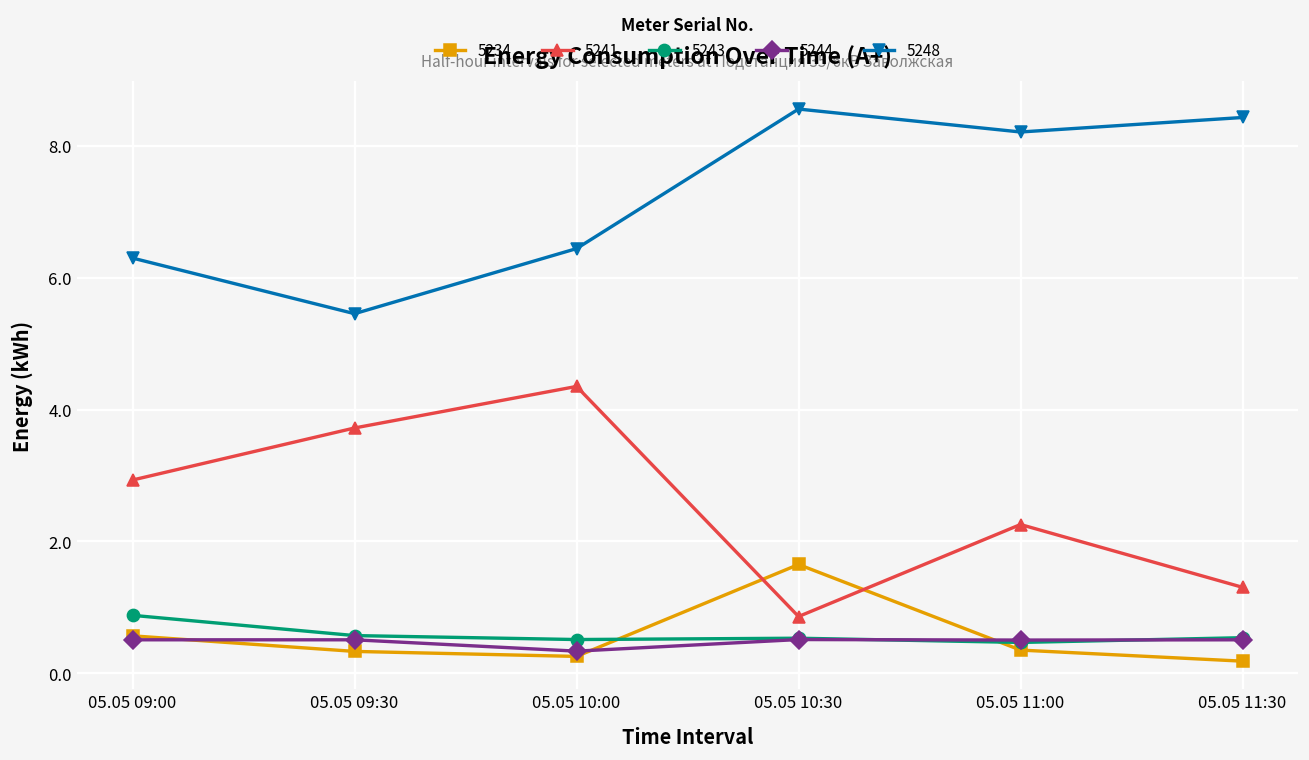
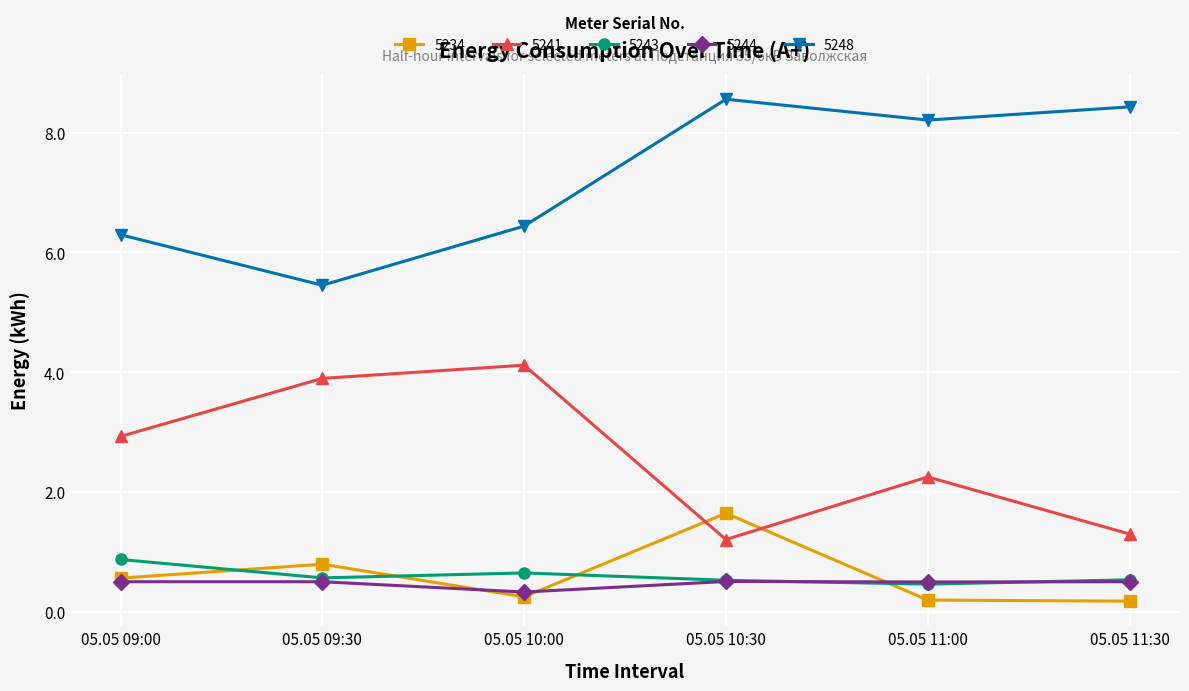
  {
    "5234": {
      "05.05 09:00": 0.6,
-     "05.05 09:30": 0.3,
+     "05.05 09:30": 0.8,
      "05.05 10:00": 0.3,
      "05.05 10:30": 1.7,
-     "05.05 11:00": 0.4,
+     "05.05 11:00": 0.2,
      "05.05 11:30": 0.2
    },
    "5241": {
      "05.05 09:00": 2.9,
-     "05.05 09:30": 3.7,
-     "05.05 10:00": 4.4,
-     "05.05 10:30": 0.9,
+     "05.05 09:30": 3.9,
+     "05.05 10:00": 4.1,
+     "05.05 10:30": 1.2,
      "05.05 11:00": 2.3,
      "05.05 11:30": 1.3
    },
    "5243": {
      "05.05 09:00": 0.9,
      "05.05 09:30": 0.6,
-     "05.05 10:00": 0.5
+     "05.05 10:00": 0.7
    },
    "5244": {
      "05.05 09:00": 0.5,
      "05.05 09:30": 0.5,
      "05.05 10:00": 0.3
    },
    "5248": {
      "05.05 09:00": 6.3,
      "05.05 09:30": 5.5,
      "05.05 10:00": 6.4,
      "05.05 10:30": 8.6,
      "05.05 11:00": 8.2,
      "05.05 11:30": 8.4
    }
  }
